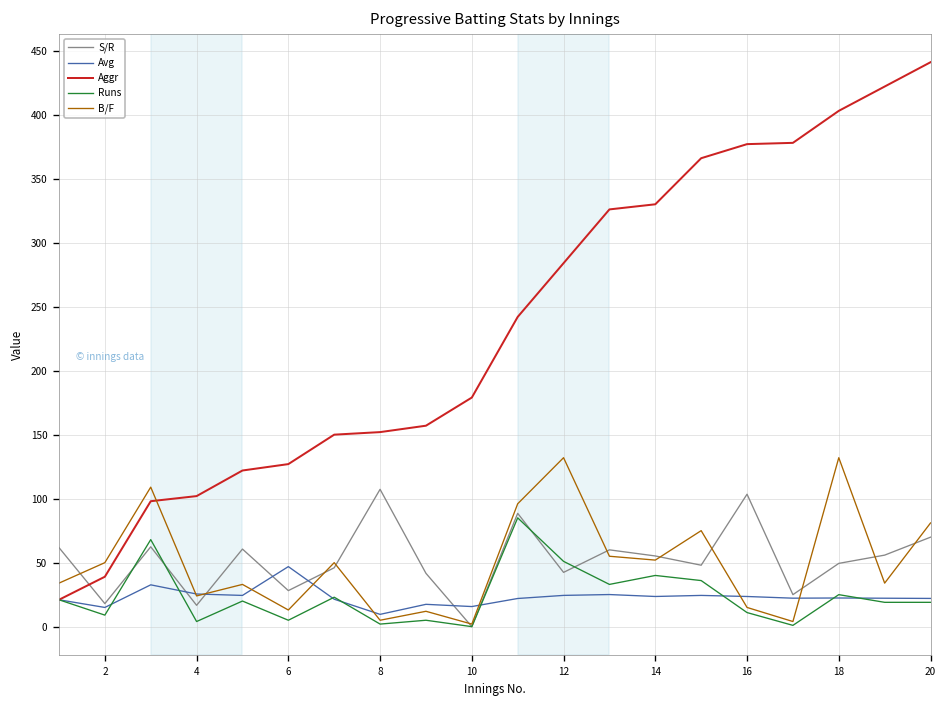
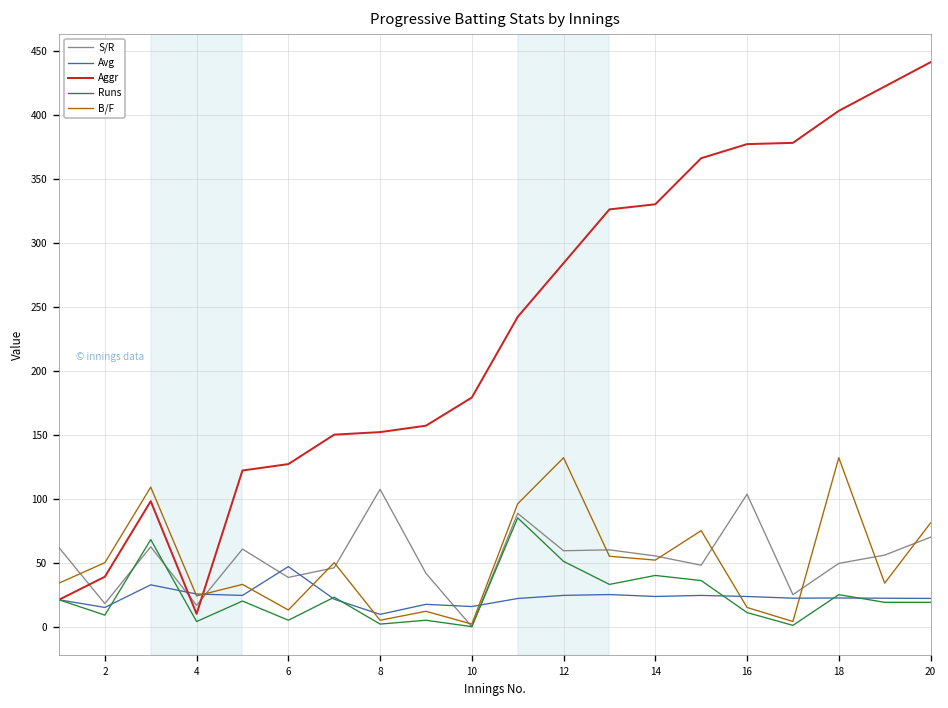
  {
    "S/R": {
      "2": 18,
      "4": 17,
-     "6": 28,
+     "6": 38,
      "8": 107,
-     "12": 42,
+     "12": 59,
      "14": 55,
      "16": 103,
      "18": 49,
      "20": 70
    },
    "Avg": {
      "2": 15,
      "6": 47,
      "8": 10,
      "10": 16,
      "12": 24,
      "14": 24,
      "16": 24,
      "18": 22,
      "20": 22
    },
    "Aggr": {
      "2": 39,
-     "4": 102,
+     "4": 10,
      "6": 127,
      "8": 152,
      "10": 179,
      "12": 284,
      "14": 330,
      "16": 377,
      "18": 403,
      "20": 441
    },
    "Runs": {
      "2": 9,
      "4": 4,
      "6": 5,
      "8": 2,
      "12": 51,
      "14": 40,
      "16": 11,
      "18": 25,
      "20": 19
    },
    "B/F": {
      "2": 50,
      "6": 13,
      "8": 5,
      "12": 132,
      "14": 52,
      "16": 15,
      "18": 132,
      "20": 81
    }
  }
